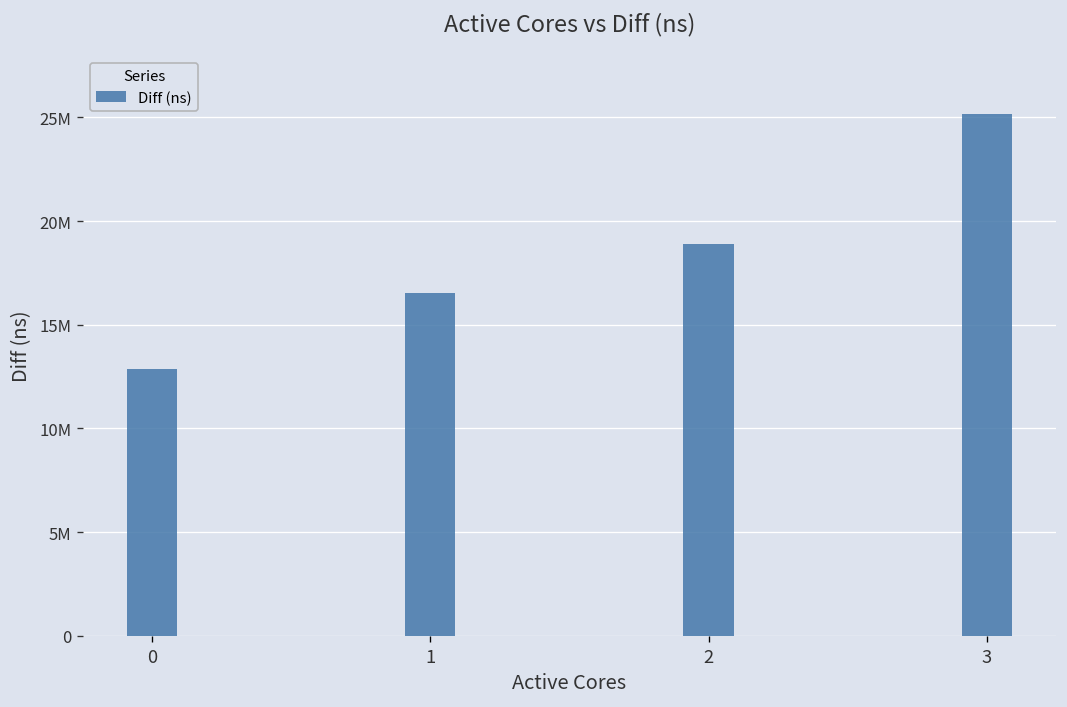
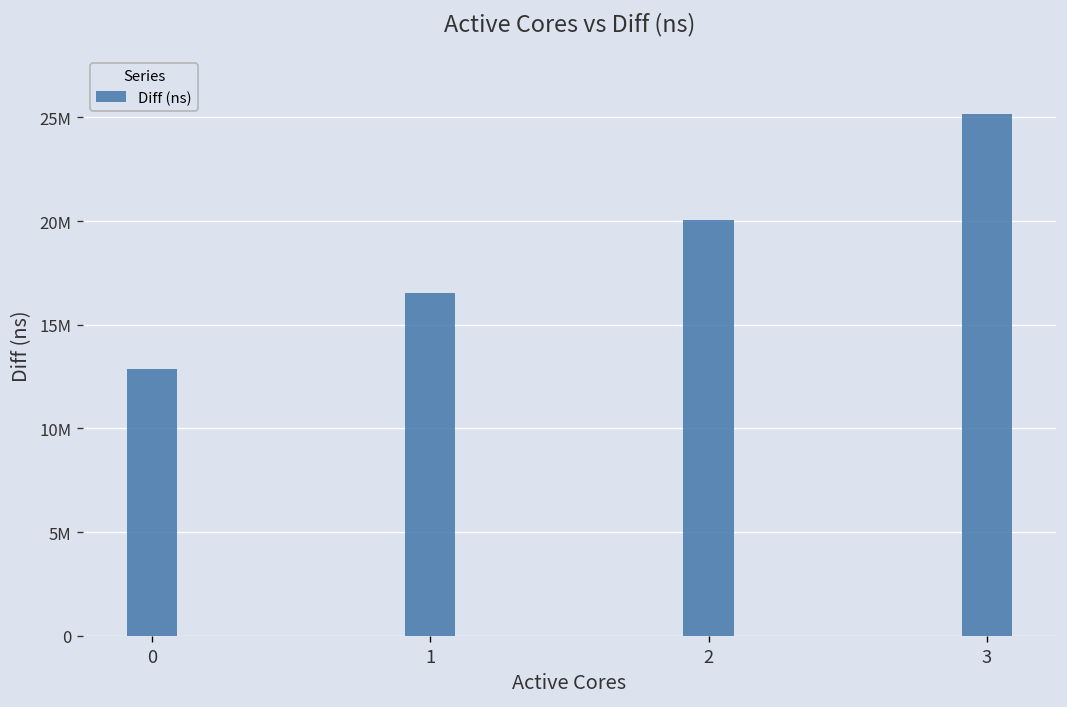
  {
    "0": 12900000,
    "1": 16500000,
-   "2": 18900000,
+   "2": 20000000,
    "3": 25200000
  }
